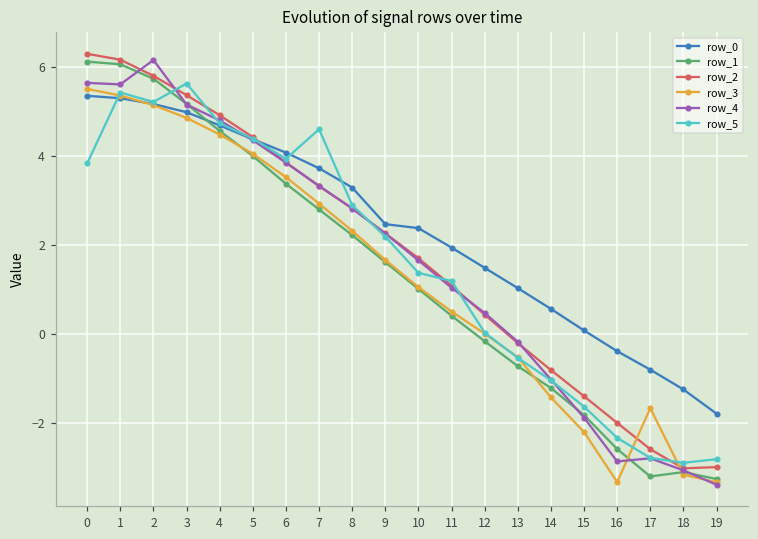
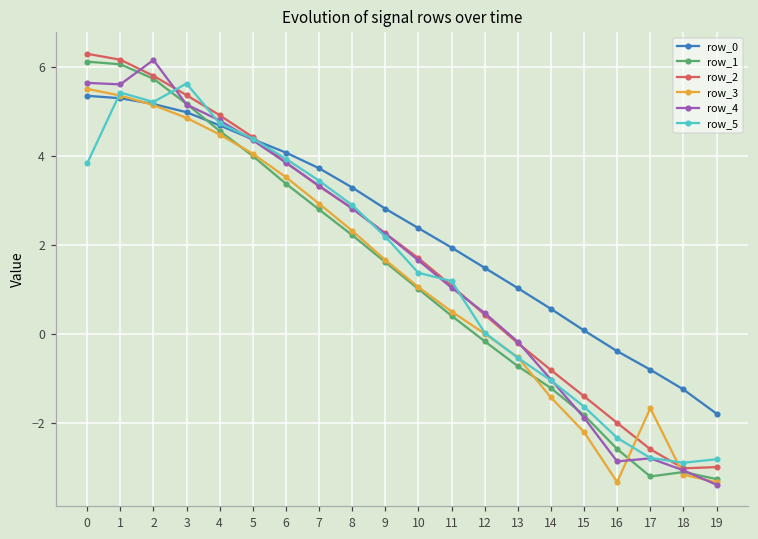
  {
    "row_0": {
      "0": 5.4,
      "3": 5.0,
      "6": 4.1,
      "7": 3.7,
      "8": 3.3,
-     "9": 2.5,
+     "9": 2.8,
      "10": 2.4,
      "11": 1.9,
      "12": 1.5,
      "13": 1.0,
      "14": 0.6,
      "15": 0.1,
      "16": -0.4,
      "17": -0.8,
      "18": -1.3,
      "19": -1.8
    },
    "row_1": {
      "0": 6.1,
      "1": 6.1,
      "2": 5.7,
      "4": 4.6,
      "6": 3.4,
      "7": 2.8,
      "8": 2.2,
      "11": 0.4,
      "12": -0.2,
      "13": -0.7,
      "14": -1.2,
      "16": -2.6,
      "17": -3.2,
      "19": -3.3
    },
    "row_2": {
      "0": 6.3,
      "1": 6.2,
      "2": 5.8,
      "3": 5.4,
      "4": 4.9,
      "14": -0.8,
      "15": -1.4,
      "16": -2.0,
      "17": -2.6,
      "19": -3.0
    },
    "row_3": {
      "0": 5.5,
      "3": 4.9,
      "4": 4.5,
      "6": 3.5,
      "7": 2.9,
      "8": 2.3,
      "11": 0.5,
      "14": -1.4,
      "15": -2.2,
      "16": -3.3,
      "17": -1.7
    },
    "row_4": {
      "0": 5.6,
      "1": 5.6,
      "2": 6.2,
      "4": 4.8,
      "16": -2.9
    },
    "row_5": {
      "0": 3.8,
      "1": 5.4,
      "3": 5.6,
      "6": 3.9,
-     "7": 4.6,
+     "7": 3.4,
      "8": 2.9,
      "9": 2.2,
      "10": 1.4,
      "11": 1.2,
      "15": -1.6,
      "16": -2.3,
      "18": -2.9,
      "19": -2.8
    }
  }
